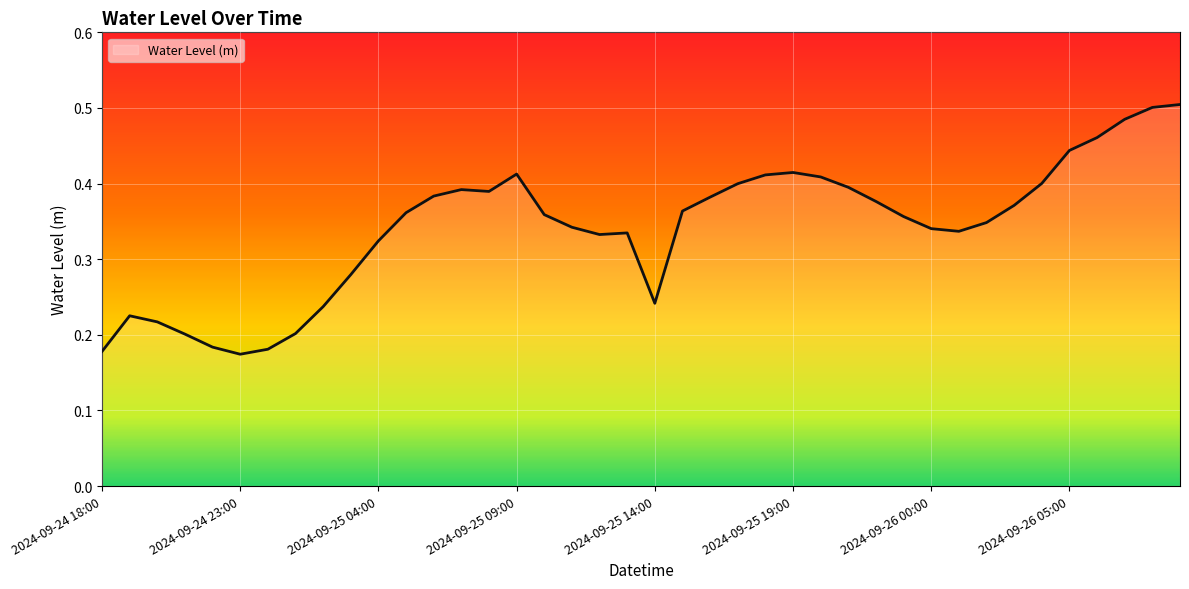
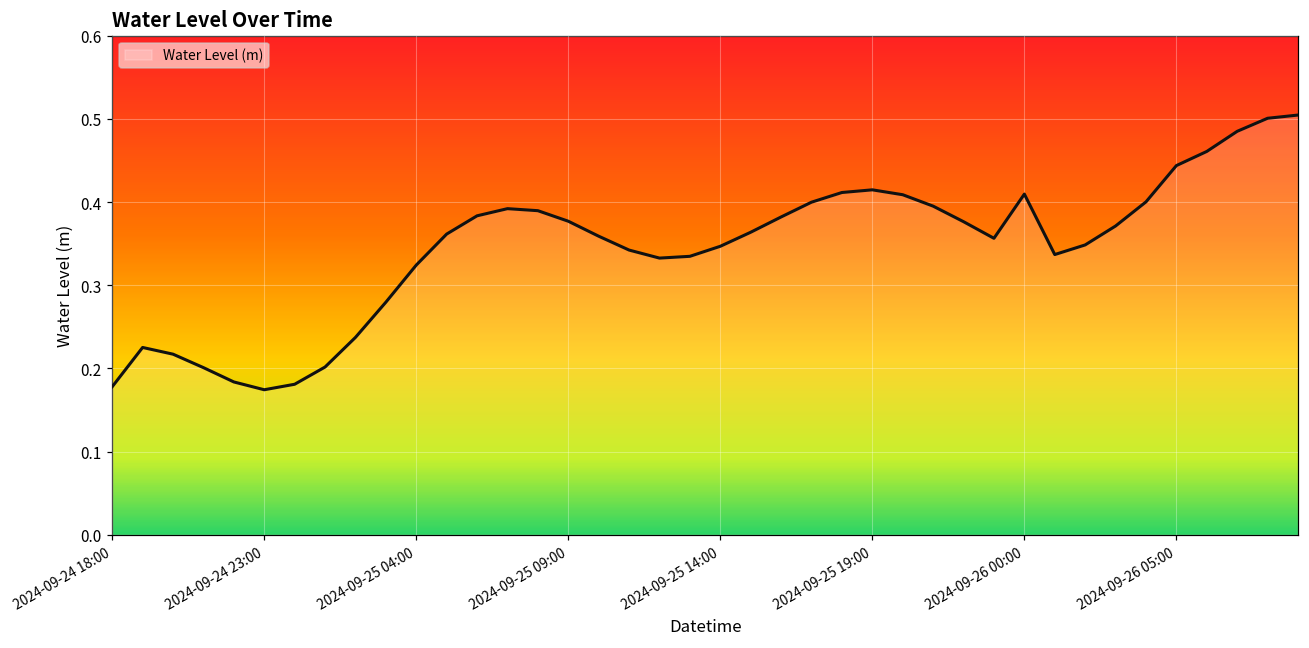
  {
    "2024-09-24 18:00": 0.18,
    "2024-09-24 23:00": 0.17,
    "2024-09-25 04:00": 0.32,
-   "2024-09-25 09:00": 0.41,
-   "2024-09-25 14:00": 0.24,
+   "2024-09-25 09:00": 0.38,
+   "2024-09-25 14:00": 0.35,
    "2024-09-25 19:00": 0.41,
-   "2024-09-26 00:00": 0.34,
+   "2024-09-26 00:00": 0.41,
    "2024-09-26 05:00": 0.44
  }
